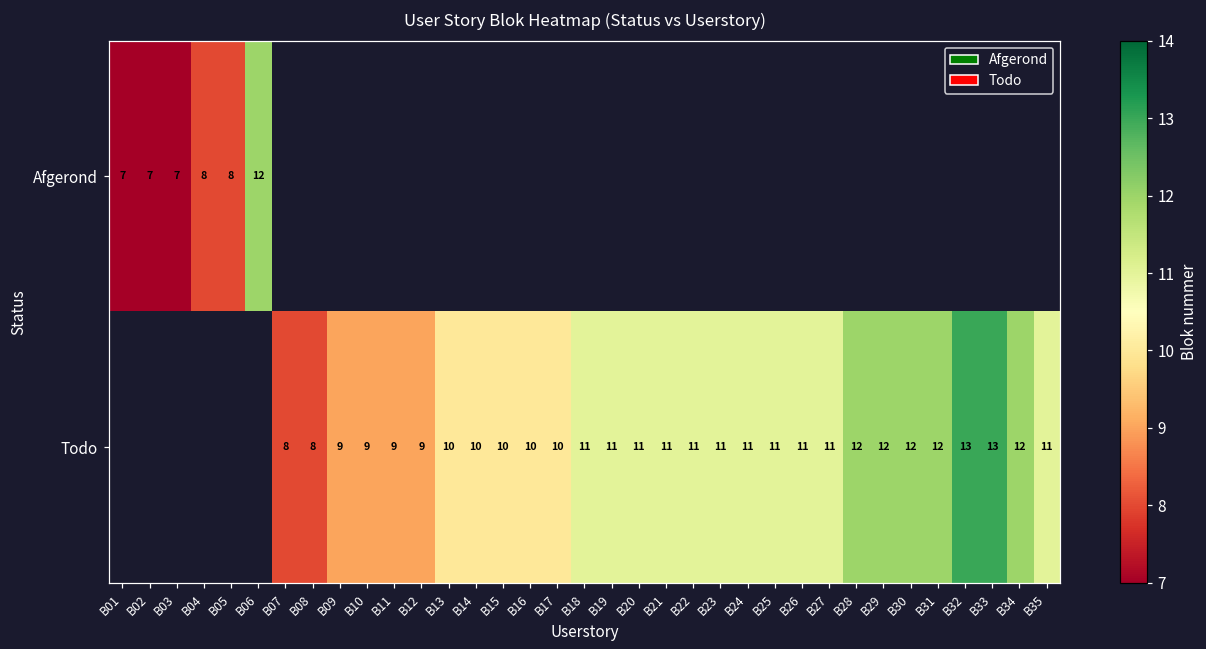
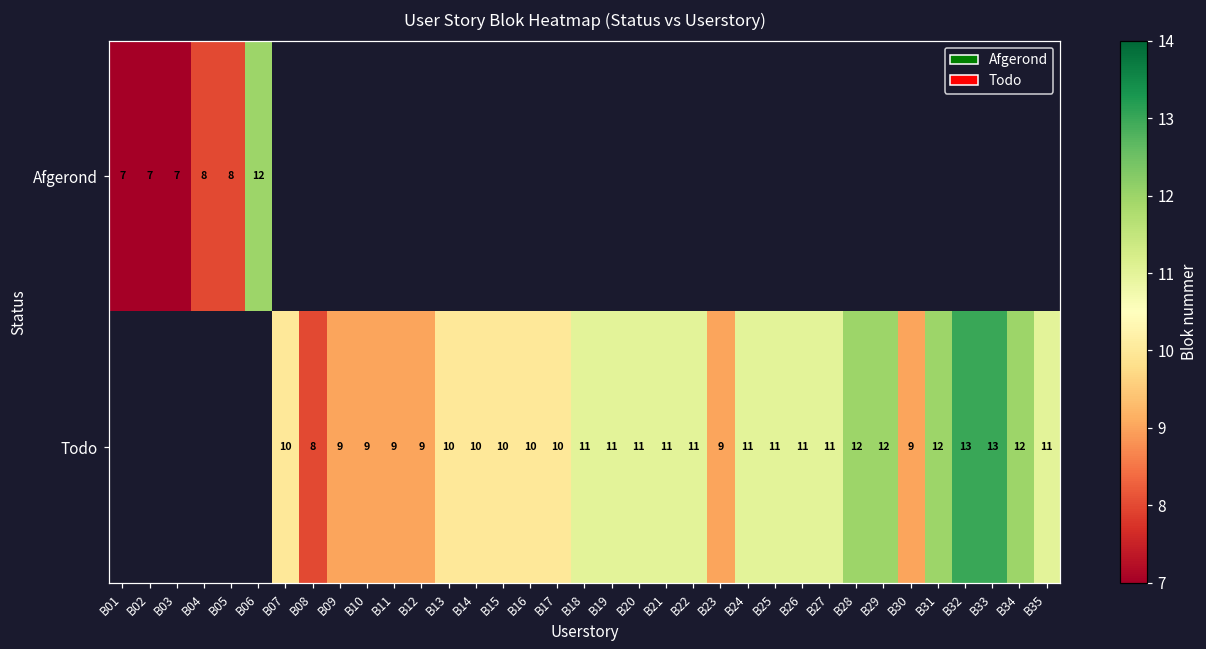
  {
    "Afgerond": {
      "B01": 7,
      "B02": 7,
      "B03": 7,
      "B04": 8,
      "B05": 8,
      "B06": 12
    },
    "Todo": {
-     "B07": 8,
+     "B07": 10,
      "B08": 8,
      "B09": 9,
      "B10": 9,
      "B11": 9,
      "B12": 9,
      "B13": 10,
      "B14": 10,
      "B15": 10,
      "B16": 10,
      "B17": 10,
      "B18": 11,
      "B19": 11,
      "B20": 11,
      "B21": 11,
      "B22": 11,
-     "B23": 11,
+     "B23": 9,
      "B24": 11,
      "B25": 11,
      "B26": 11,
      "B27": 11,
      "B28": 12,
      "B29": 12,
-     "B30": 12,
+     "B30": 9,
      "B31": 12,
      "B32": 13,
      "B33": 13,
      "B34": 12,
      "B35": 11
    }
  }
